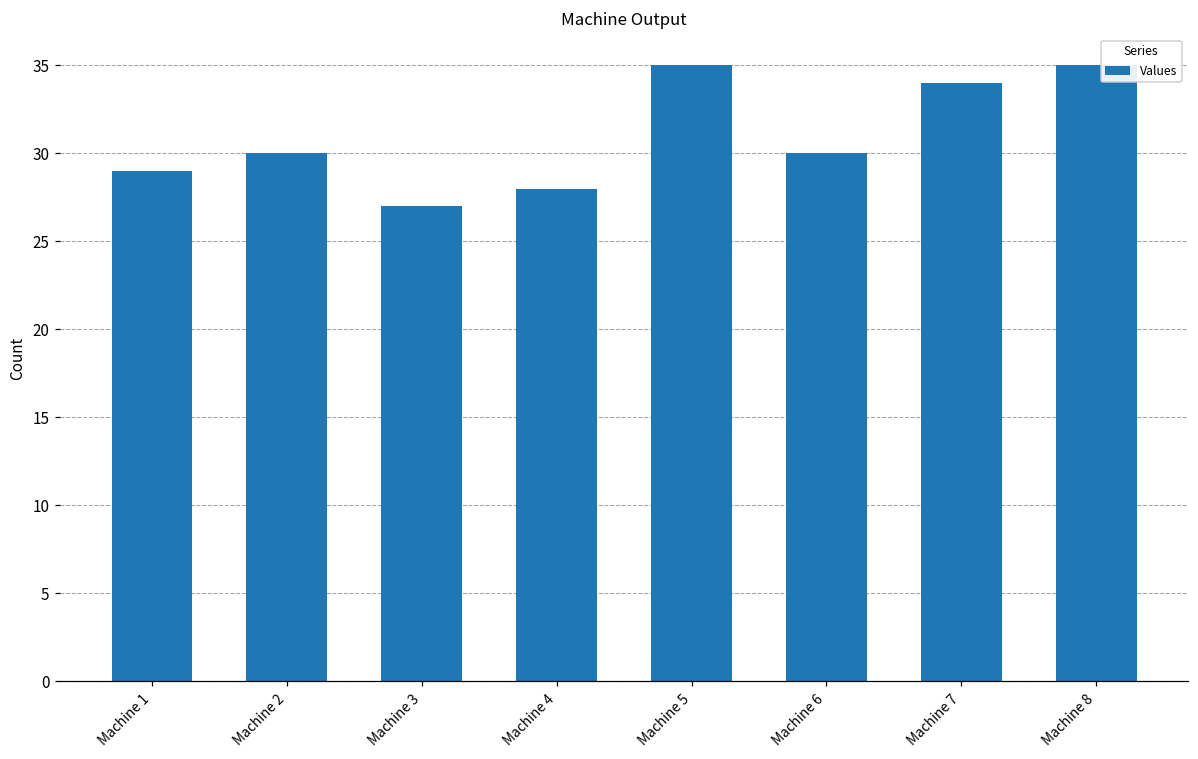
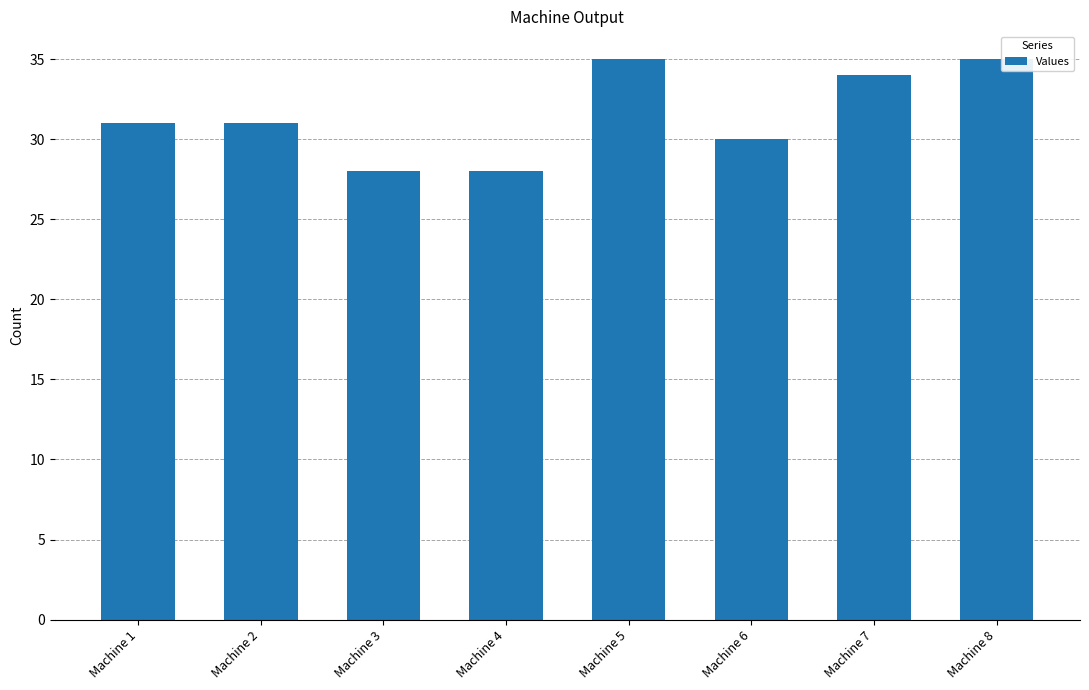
  {
-   "Machine 1": 29,
-   "Machine 2": 30,
-   "Machine 3": 27,
+   "Machine 1": 31,
+   "Machine 2": 31,
+   "Machine 3": 28,
    "Machine 4": 28,
    "Machine 5": 35,
    "Machine 6": 30,
    "Machine 7": 34,
    "Machine 8": 35
  }
